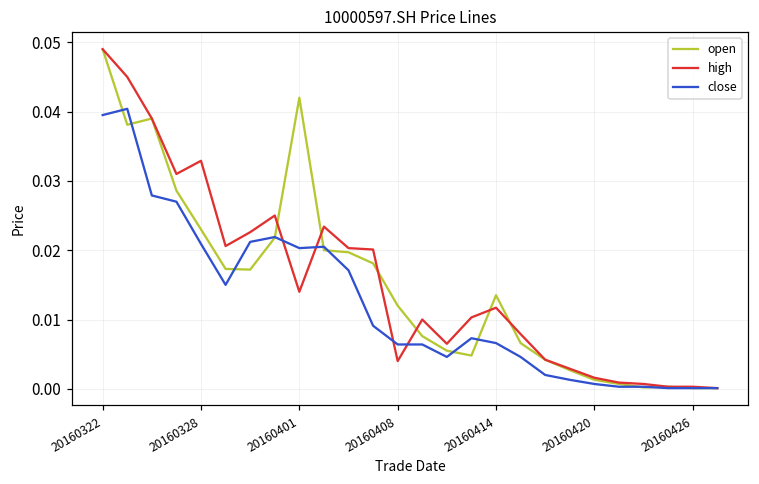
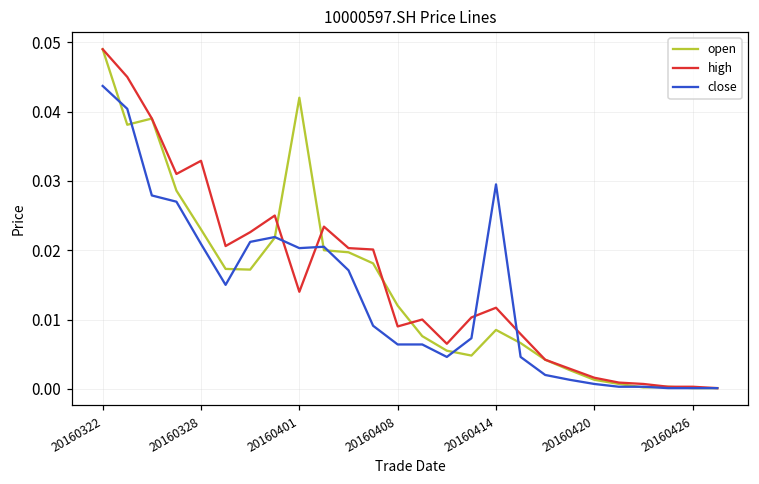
  {
    "open": {
      "20160328": 0.023,
      "20160401": 0.042,
      "20160408": 0.012,
-     "20160414": 0.014
+     "20160414": 0.009
    },
    "high": {
      "20160328": 0.033,
      "20160401": 0.014,
-     "20160408": 0.004,
+     "20160408": 0.009,
      "20160414": 0.012
    },
    "close": {
-     "20160322": 0.040,
+     "20160322": 0.044,
      "20160328": 0.021,
      "20160401": 0.020,
      "20160408": 0.006,
-     "20160414": 0.007,
+     "20160414": 0.030,
      "20160420": 0.001
    }
  }
